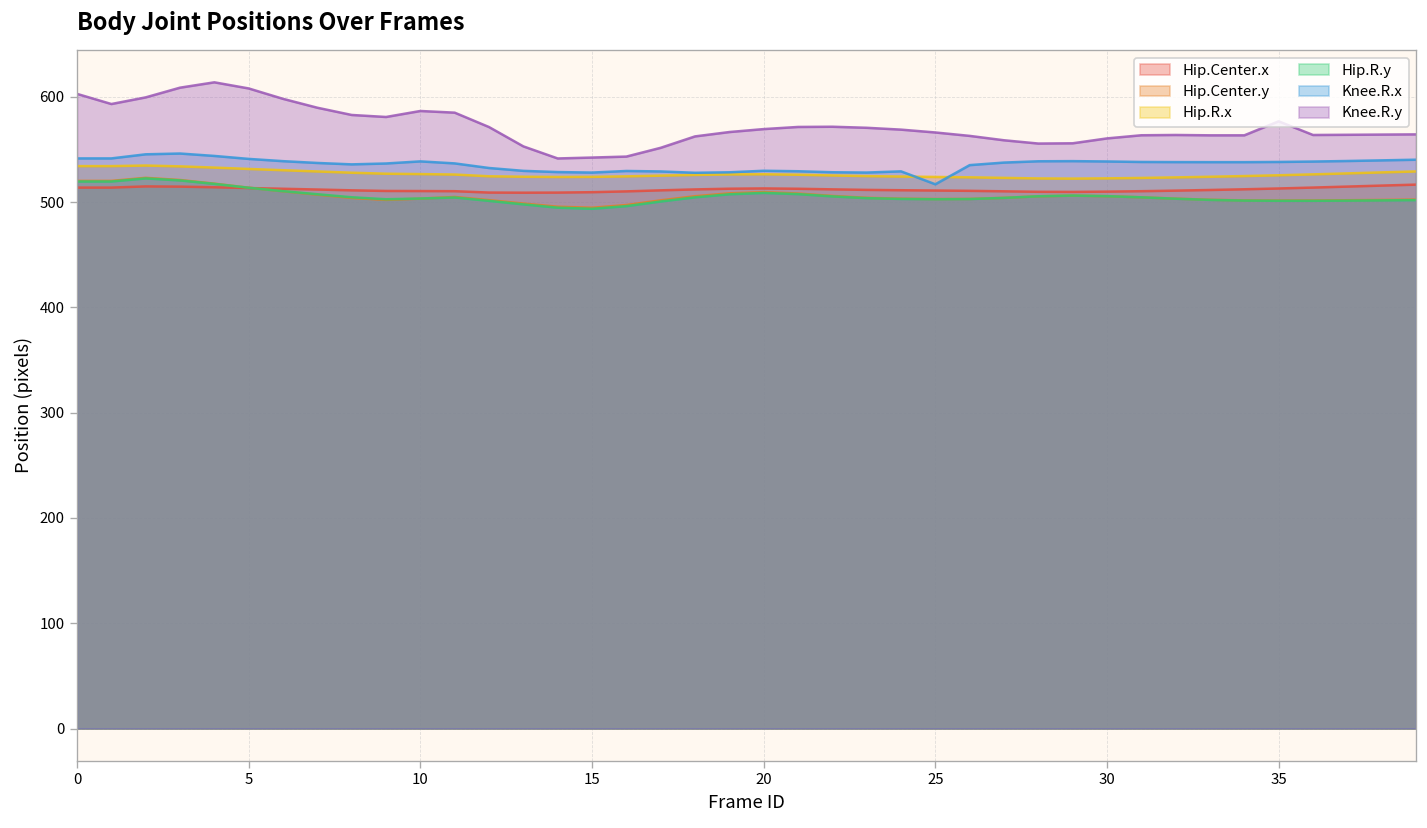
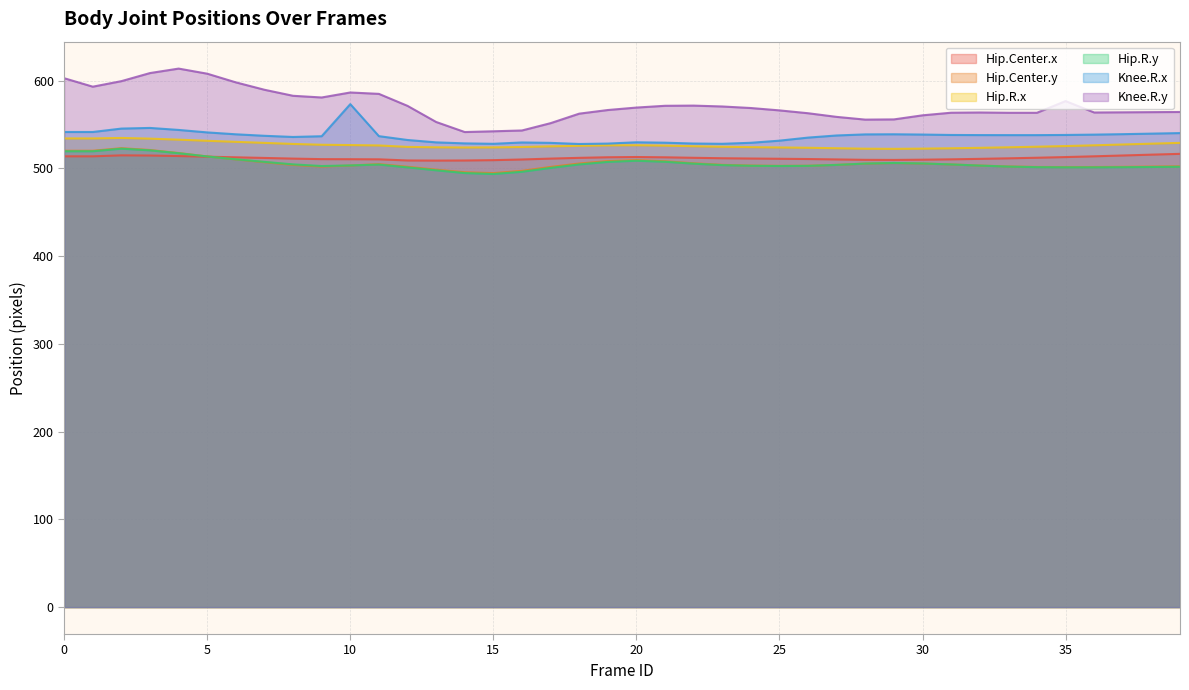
  {
    "Knee.R.x": {
      "0": 540,
      "5": 540,
-     "10": 540,
+     "10": 570,
      "15": 530,
      "20": 530,
-     "25": 520,
+     "25": 530,
      "30": 540,
      "35": 540
    },
    "Knee.R.y": {
      "0": 600,
      "5": 610,
      "10": 590,
      "15": 540,
      "20": 570,
      "25": 570,
      "30": 560
    }
  }
